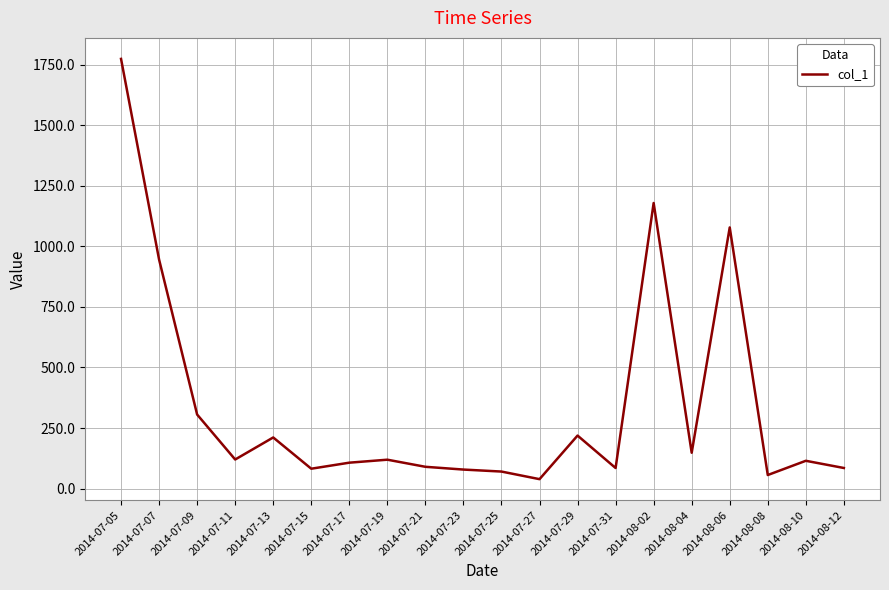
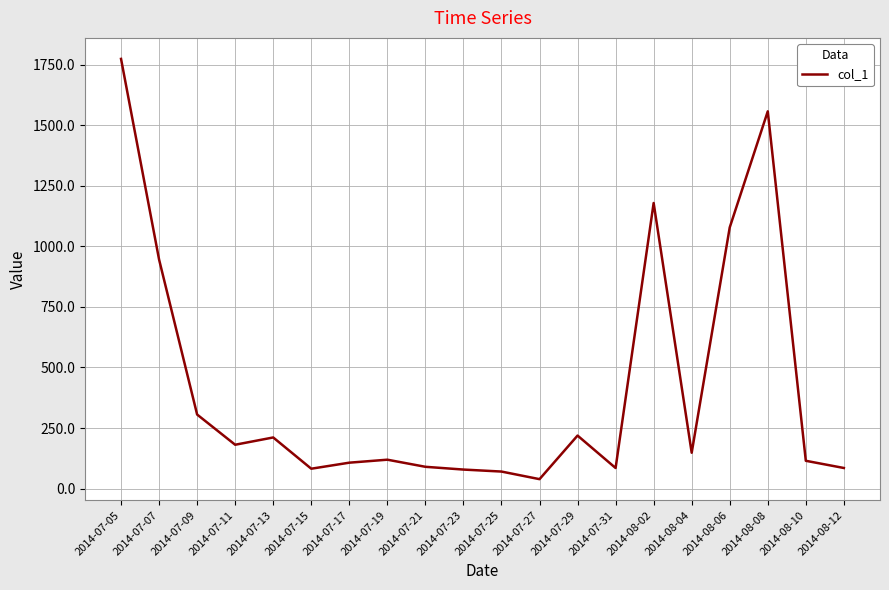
  {
    "2014-07-05": 1770,
    "2014-07-07": 950,
    "2014-07-09": 310,
-   "2014-07-11": 120,
+   "2014-07-11": 180,
    "2014-07-13": 210,
    "2014-07-15": 80,
    "2014-07-17": 110,
    "2014-07-19": 120,
    "2014-07-21": 90,
    "2014-07-23": 80,
    "2014-07-25": 70,
    "2014-07-27": 40,
    "2014-07-29": 220,
    "2014-07-31": 90,
    "2014-08-02": 1180,
    "2014-08-04": 150,
    "2014-08-06": 1080,
-   "2014-08-08": 60,
+   "2014-08-08": 1560,
    "2014-08-10": 110,
    "2014-08-12": 90
  }
